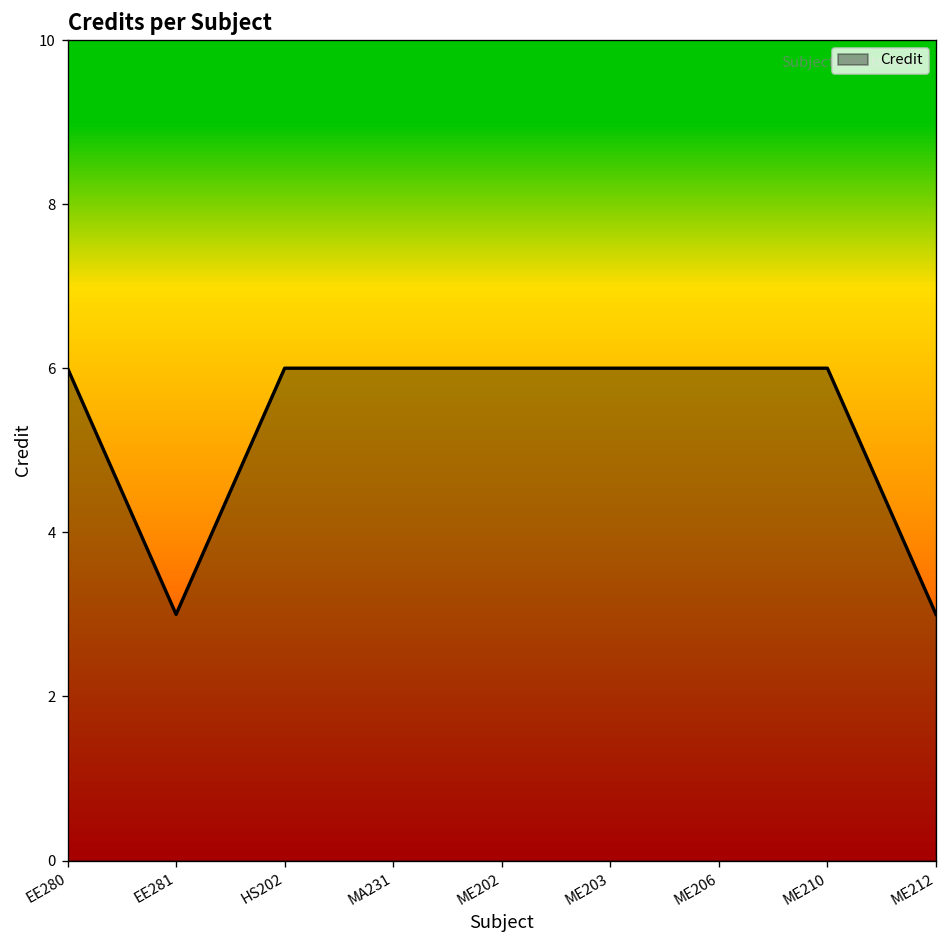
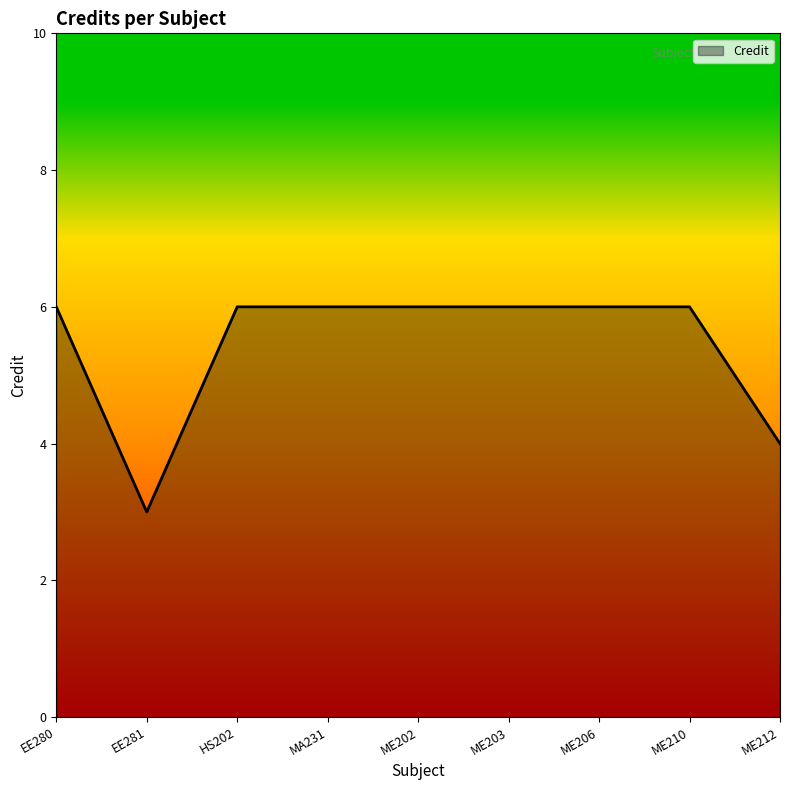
  {
    "EE280": 6,
    "EE281": 3,
    "HS202": 6,
    "MA231": 6,
    "ME202": 6,
    "ME203": 6,
    "ME206": 6,
    "ME210": 6,
-   "ME212": 3
+   "ME212": 4
  }
